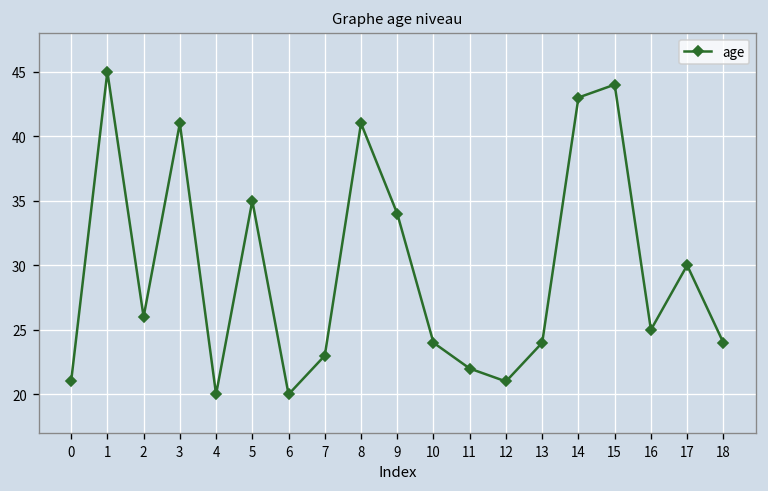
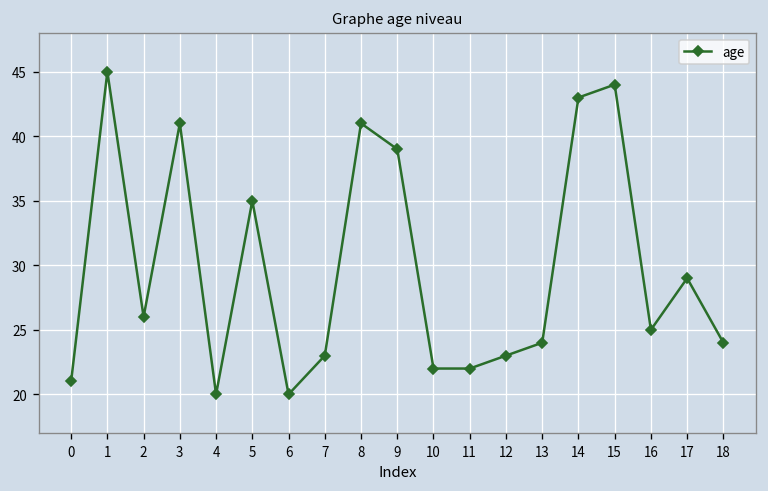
  {
    "0": 21,
    "1": 45,
    "2": 26,
    "3": 41,
    "4": 20,
    "5": 35,
    "6": 20,
    "7": 23,
    "8": 41,
-   "9": 34,
-   "10": 24,
+   "9": 39,
+   "10": 22,
    "11": 22,
-   "12": 21,
+   "12": 23,
    "13": 24,
    "14": 43,
    "15": 44,
    "16": 25,
-   "17": 30,
+   "17": 29,
    "18": 24
  }
